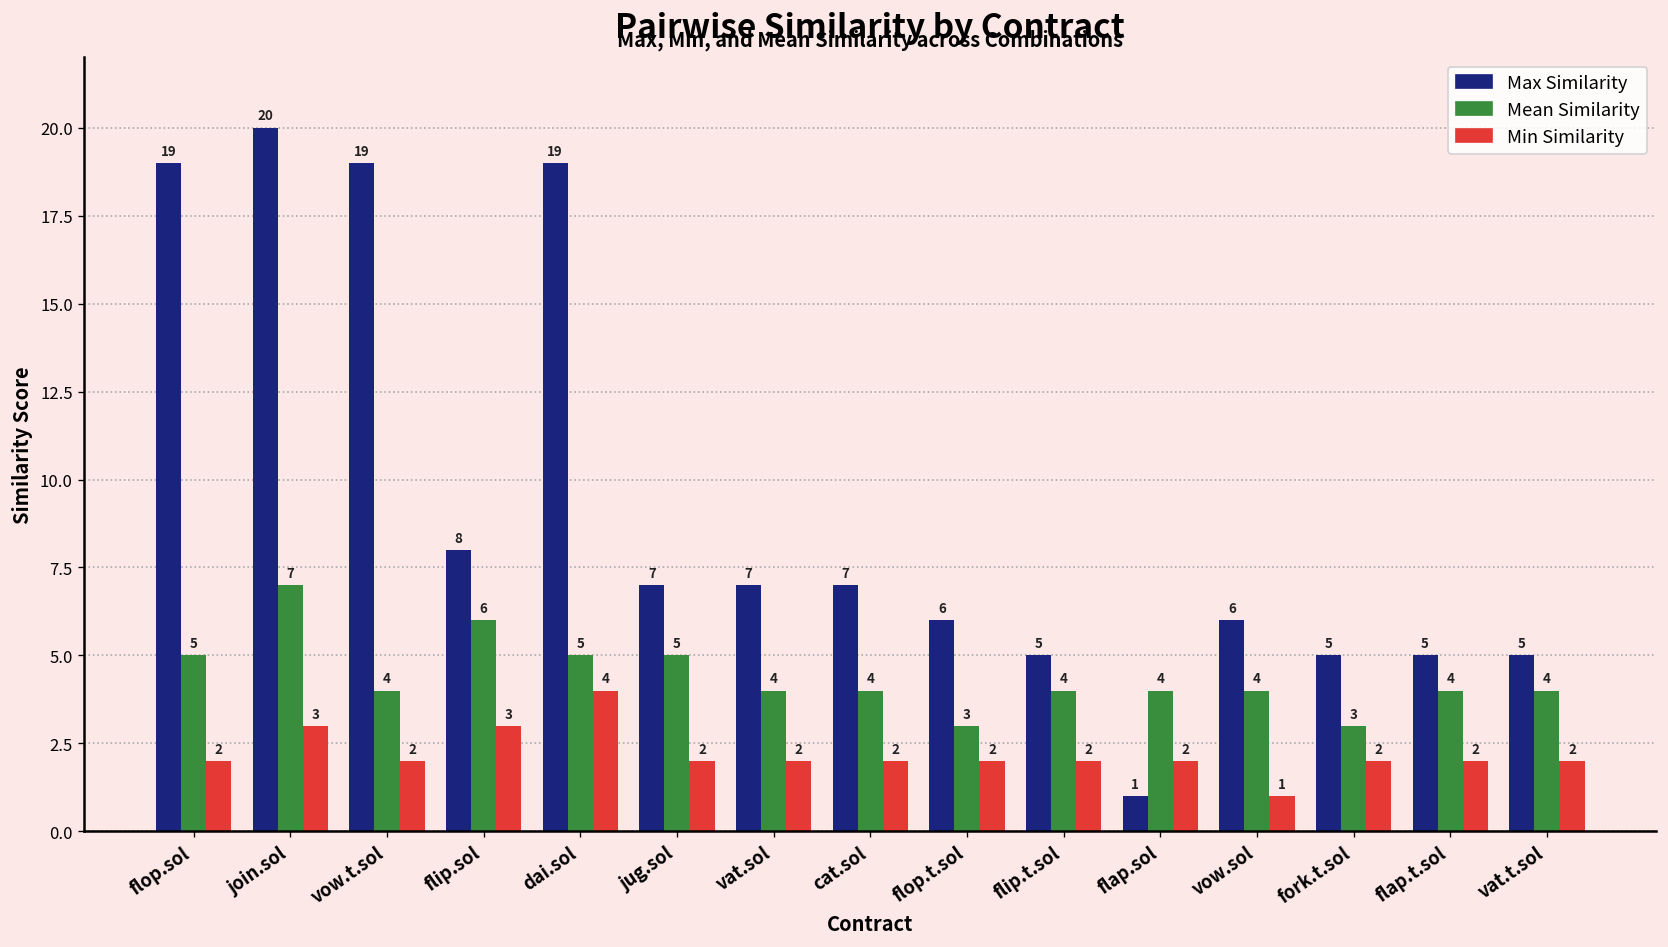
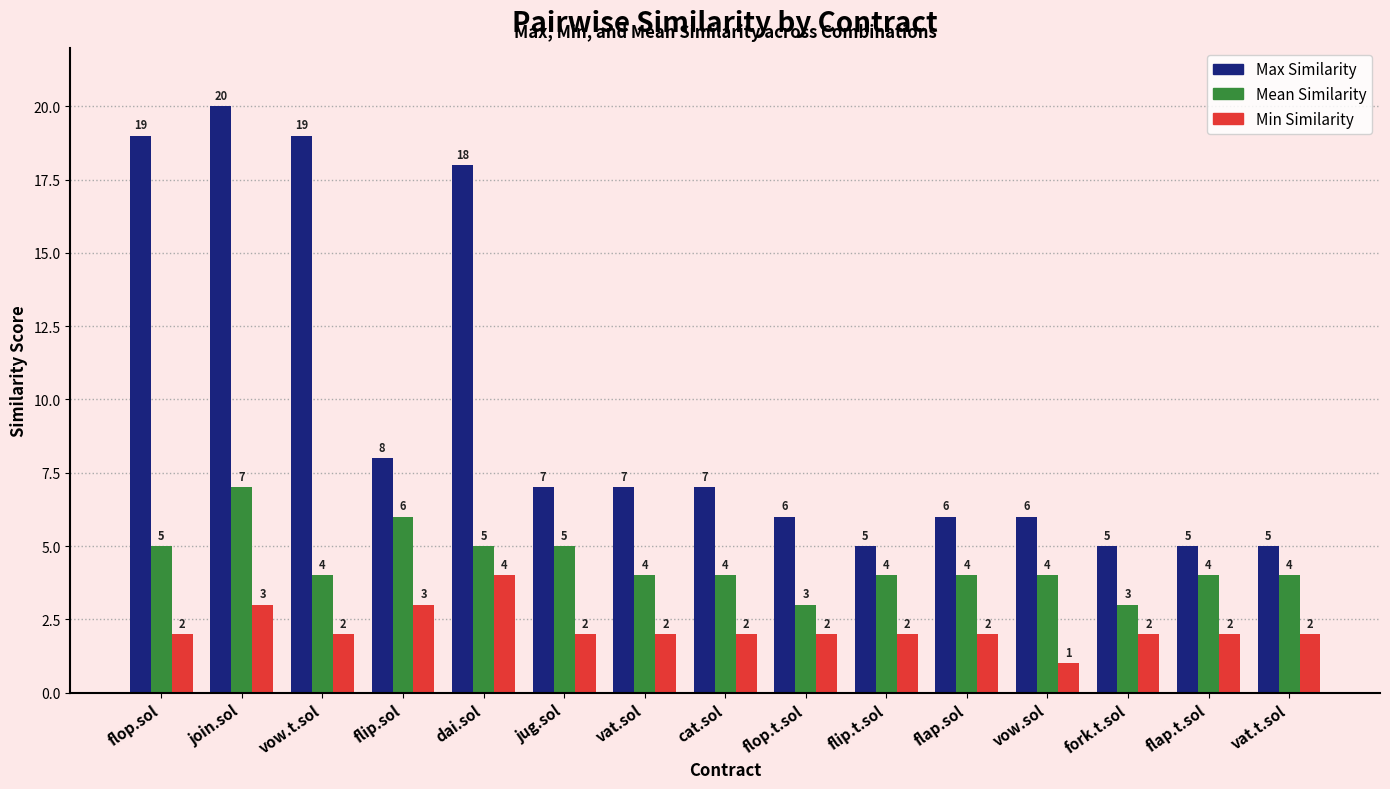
  {
    "Max Similarity": {
      "flop.sol": 19,
      "join.sol": 20,
      "vow.t.sol": 19,
      "flip.sol": 8,
-     "dai.sol": 19,
+     "dai.sol": 18,
      "jug.sol": 7,
      "vat.sol": 7,
      "cat.sol": 7,
      "flop.t.sol": 6,
      "flip.t.sol": 5,
-     "flap.sol": 1,
+     "flap.sol": 6,
      "vow.sol": 6,
      "fork.t.sol": 5,
      "flap.t.sol": 5,
      "vat.t.sol": 5
    },
    "Mean Similarity": {
      "flop.sol": 5,
      "join.sol": 7,
      "vow.t.sol": 4,
      "flip.sol": 6,
      "dai.sol": 5,
      "jug.sol": 5,
      "vat.sol": 4,
      "cat.sol": 4,
      "flop.t.sol": 3,
      "flip.t.sol": 4,
      "flap.sol": 4,
      "vow.sol": 4,
      "fork.t.sol": 3,
      "flap.t.sol": 4,
      "vat.t.sol": 4
    },
    "Min Similarity": {
      "flop.sol": 2,
      "join.sol": 3,
      "vow.t.sol": 2,
      "flip.sol": 3,
      "dai.sol": 4,
      "jug.sol": 2,
      "vat.sol": 2,
      "cat.sol": 2,
      "flop.t.sol": 2,
      "flip.t.sol": 2,
      "flap.sol": 2,
      "vow.sol": 1,
      "fork.t.sol": 2,
      "flap.t.sol": 2,
      "vat.t.sol": 2
    }
  }
